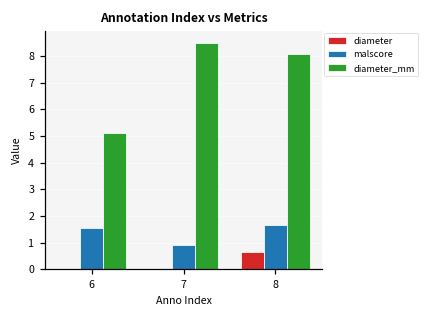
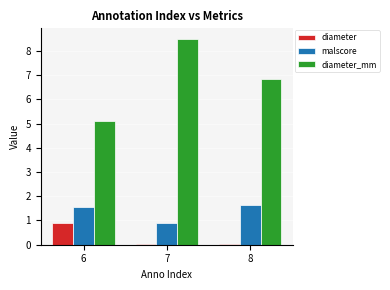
  {
    "diameter": {
-     "6": 0.0,
-     "8": 0.6
+     "6": 0.9,
+     "8": 0.0
    },
    "malscore": {
      "6": 1.6,
      "7": 0.9,
      "8": 1.6
    },
    "diameter_mm": {
      "6": 5.1,
      "7": 8.5,
-     "8": 8.1
+     "8": 6.8
    }
  }
